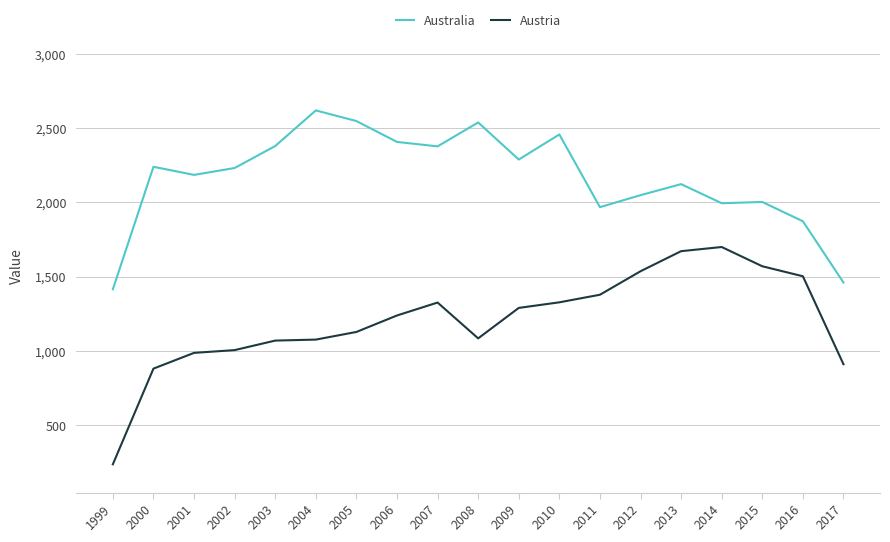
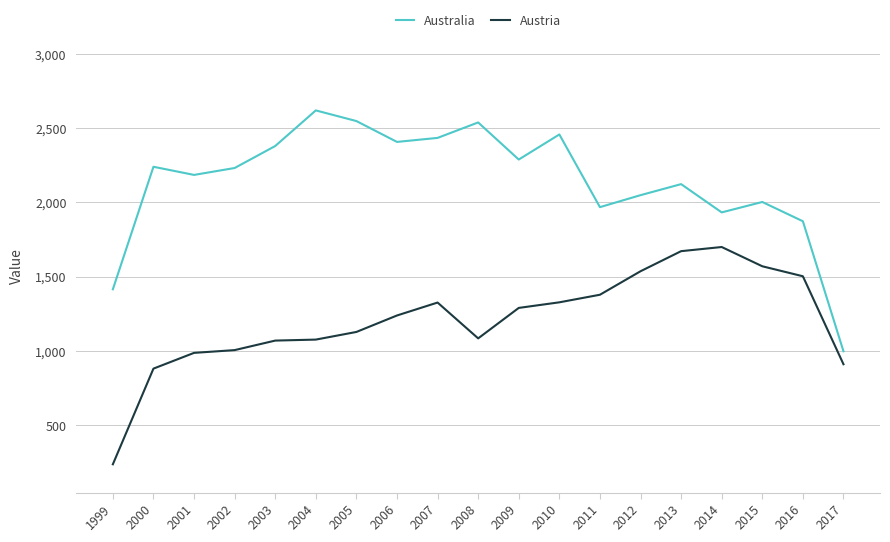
  {
    "Australia": {
      "1999": "1,420",
      "2000": "2,240",
      "2001": "2,190",
      "2002": "2,230",
      "2003": "2,380",
      "2004": "2,620",
      "2005": "2,550",
      "2006": "2,410",
-     "2007": "2,380",
+     "2007": "2,430",
      "2008": "2,540",
      "2009": "2,290",
      "2010": "2,460",
      "2011": "1,970",
      "2012": "2,050",
      "2013": "2,120",
-     "2014": "1,990",
+     "2014": "1,930",
      "2015": "2,000",
      "2016": "1,870",
-     "2017": "1,460"
+     "2017": "1,000"
    },
    "Austria": {
      "1999": "240",
      "2000": "880",
      "2001": "990",
      "2002": "1,010",
      "2003": "1,070",
      "2004": "1,080",
      "2005": "1,130",
      "2006": "1,240",
      "2007": "1,330",
      "2008": "1,080",
      "2009": "1,290",
      "2010": "1,330",
      "2011": "1,380",
      "2012": "1,540",
      "2013": "1,670",
      "2014": "1,700",
      "2015": "1,570",
      "2016": "1,500",
      "2017": "910"
    }
  }
